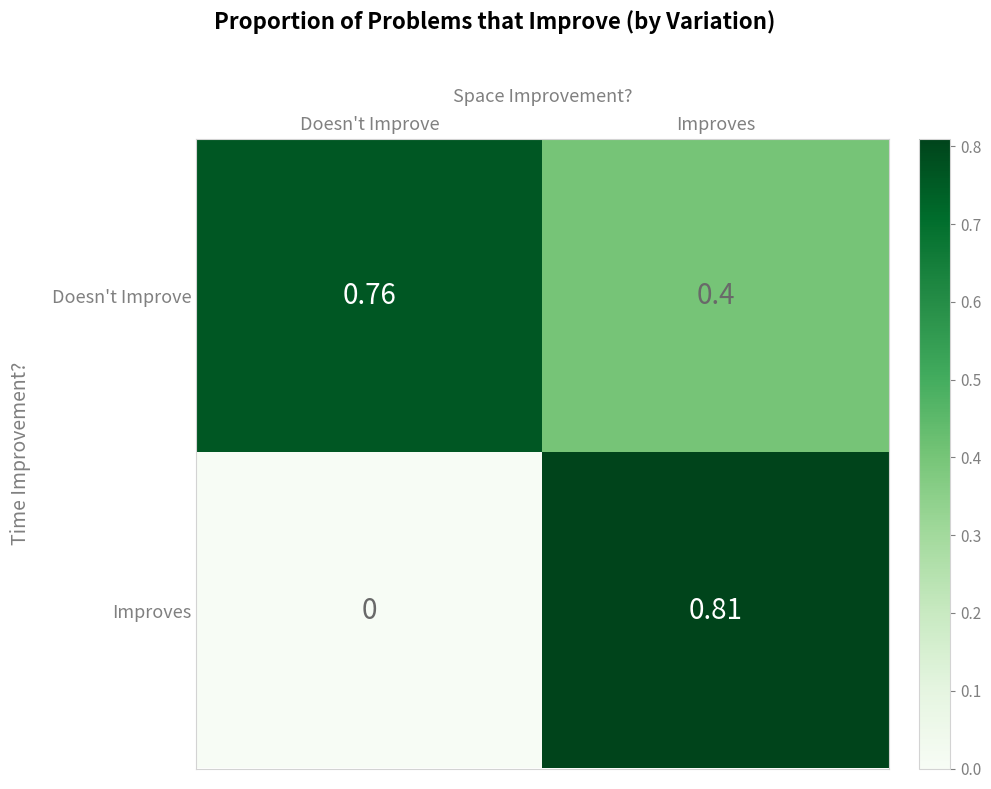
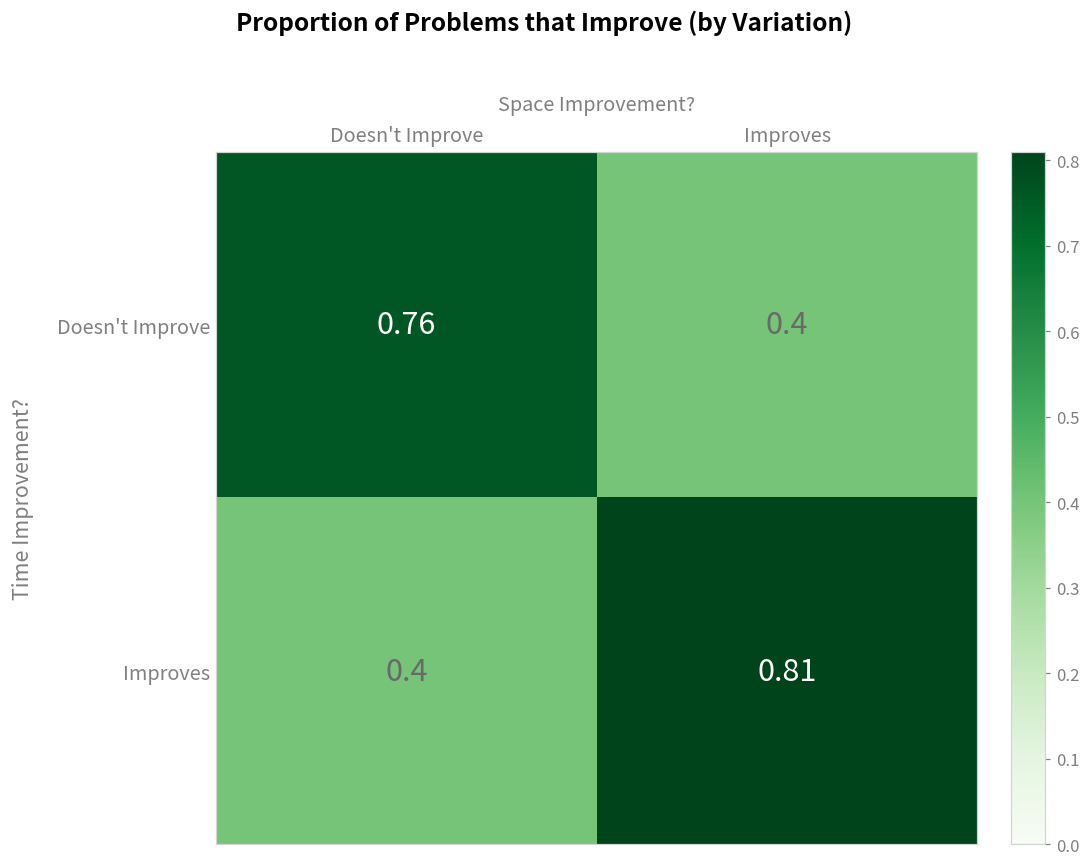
  {
    "Doesn't Improve": {
      "Doesn't Improve": 0.76,
      "Improves": 0.4
    },
    "Improves": {
-     "Doesn't Improve": 0,
+     "Doesn't Improve": 0.4,
      "Improves": 0.81
    }
  }
